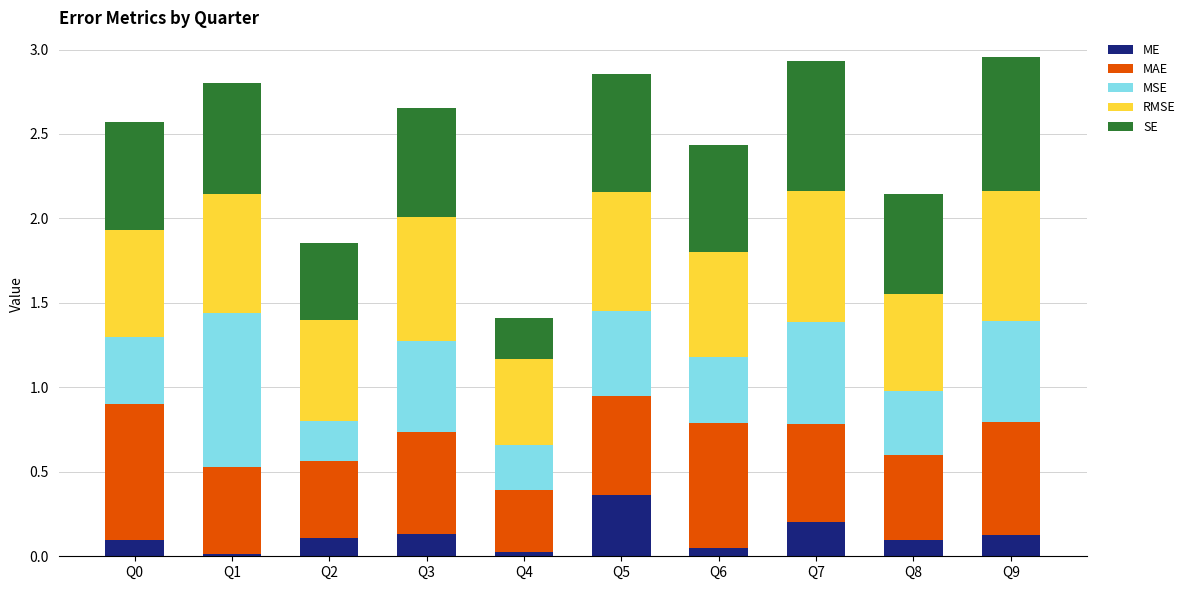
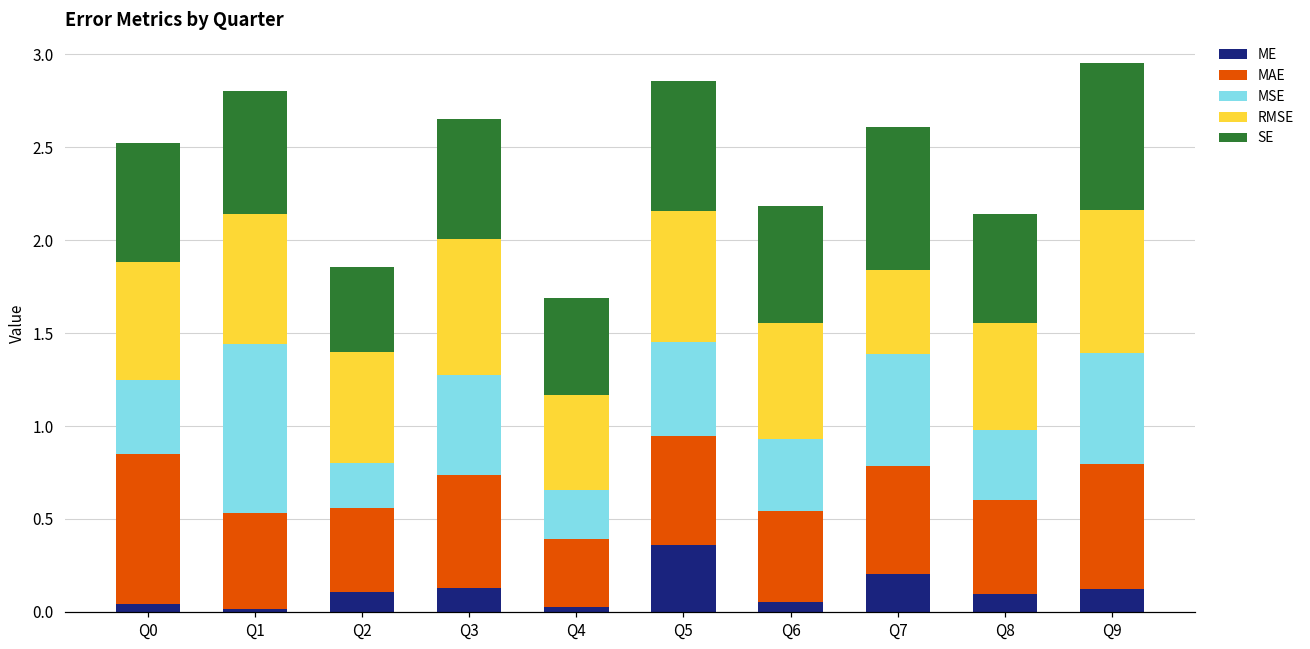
  {
    "ME": {
-     "Q0": 0.09,
+     "Q0": 0.04,
      "Q1": 0.02,
      "Q2": 0.11,
      "Q3": 0.13,
      "Q4": 0.02,
      "Q5": 0.36,
      "Q6": 0.05,
      "Q7": 0.21,
      "Q8": 0.10,
      "Q9": 0.12
    },
    "MAE": {
      "Q0": 0.80,
      "Q1": 0.51,
      "Q2": 0.45,
      "Q3": 0.61,
      "Q4": 0.37,
      "Q5": 0.59,
-     "Q6": 0.74,
+     "Q6": 0.49,
      "Q7": 0.58,
      "Q8": 0.51,
      "Q9": 0.67
    },
    "MSE": {
      "Q0": 0.40,
      "Q1": 0.91,
      "Q2": 0.24,
      "Q3": 0.54,
      "Q4": 0.26,
      "Q5": 0.50,
      "Q6": 0.39,
      "Q7": 0.60,
      "Q8": 0.38,
      "Q9": 0.60
    },
    "RMSE": {
      "Q0": 0.63,
      "Q1": 0.70,
      "Q2": 0.60,
      "Q3": 0.73,
      "Q4": 0.51,
      "Q5": 0.71,
      "Q6": 0.62,
-     "Q7": 0.78,
+     "Q7": 0.45,
      "Q8": 0.57,
      "Q9": 0.77
    },
    "SE": {
      "Q0": 0.64,
      "Q1": 0.66,
      "Q2": 0.46,
      "Q3": 0.64,
-     "Q4": 0.24,
+     "Q4": 0.52,
      "Q5": 0.70,
      "Q6": 0.63,
      "Q7": 0.77,
      "Q8": 0.59,
      "Q9": 0.79
    }
  }
